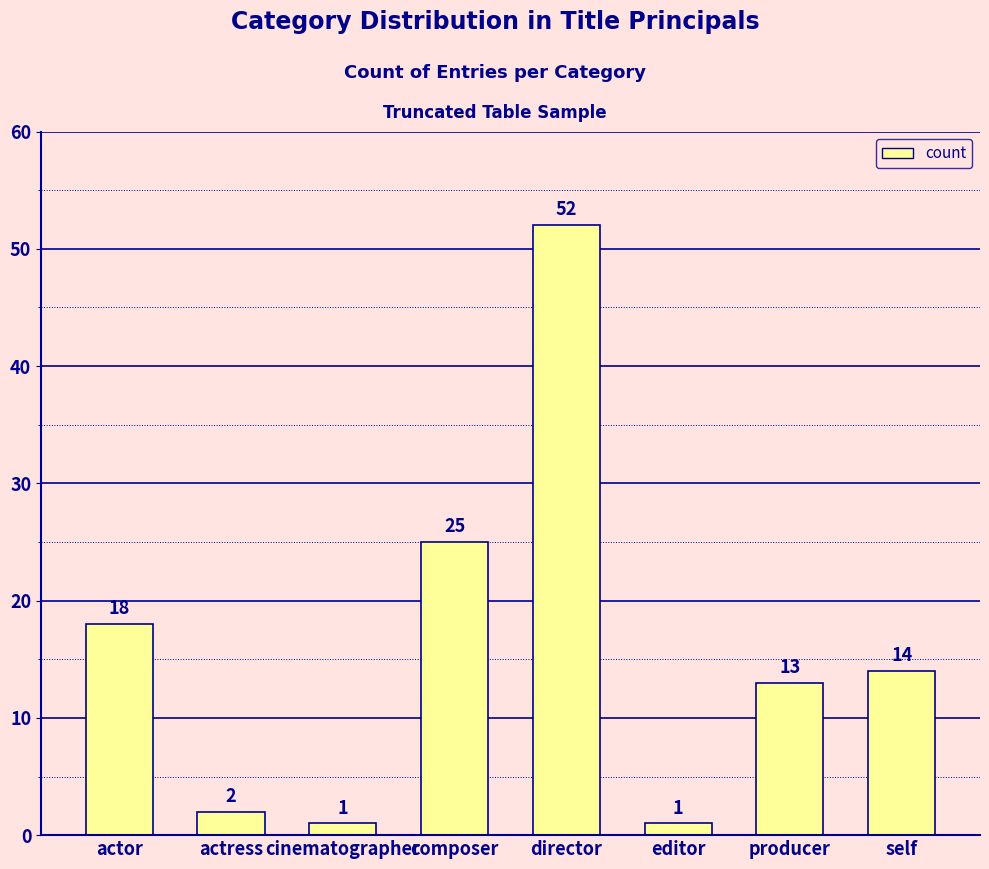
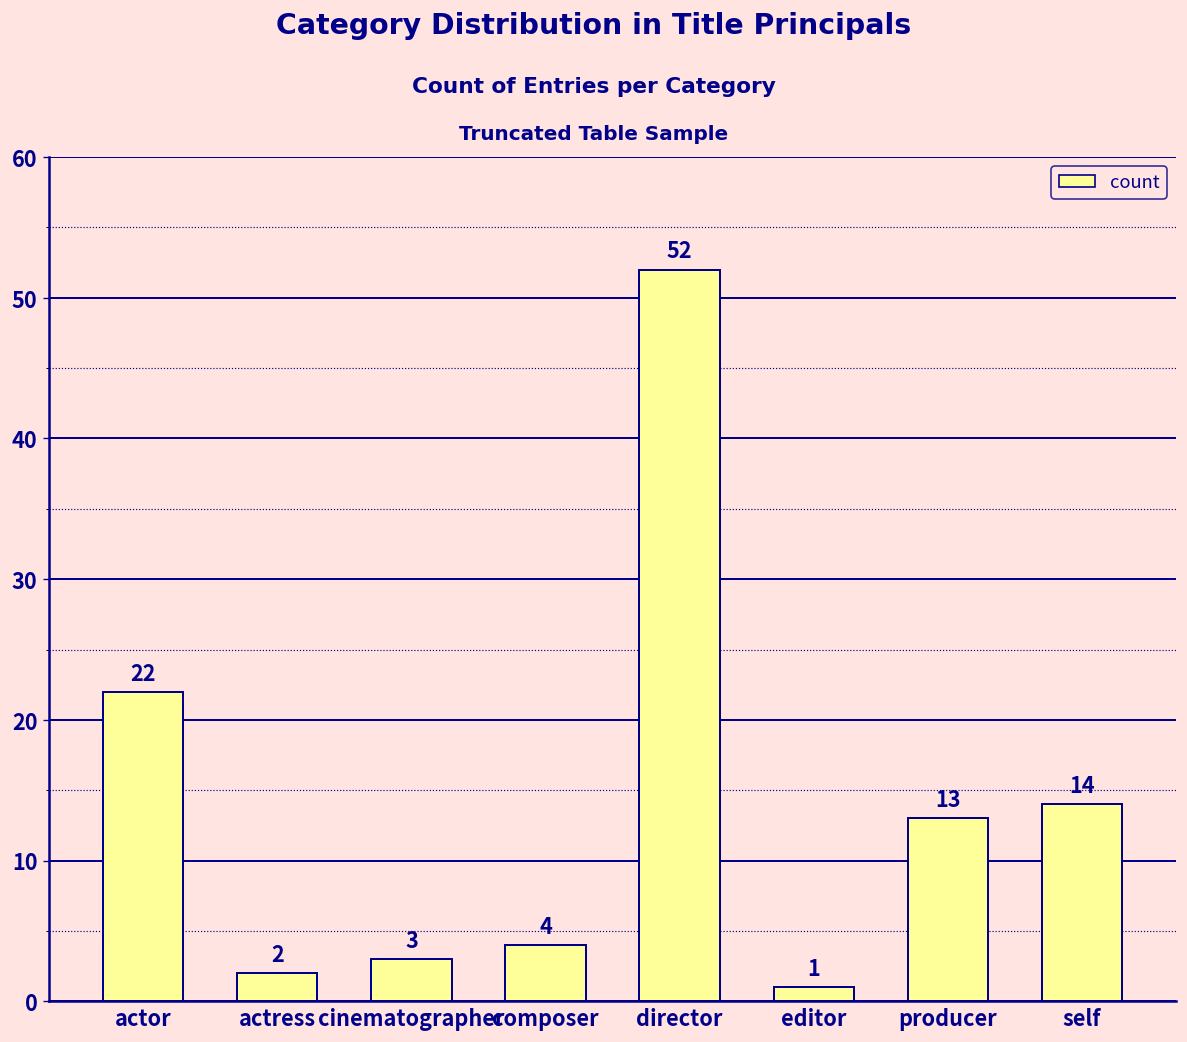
  {
-   "actor": 18,
+   "actor": 22,
    "actress": 2,
-   "cinematographer": 1,
-   "composer": 25,
+   "cinematographer": 3,
+   "composer": 4,
    "director": 52,
    "editor": 1,
    "producer": 13,
    "self": 14
  }
